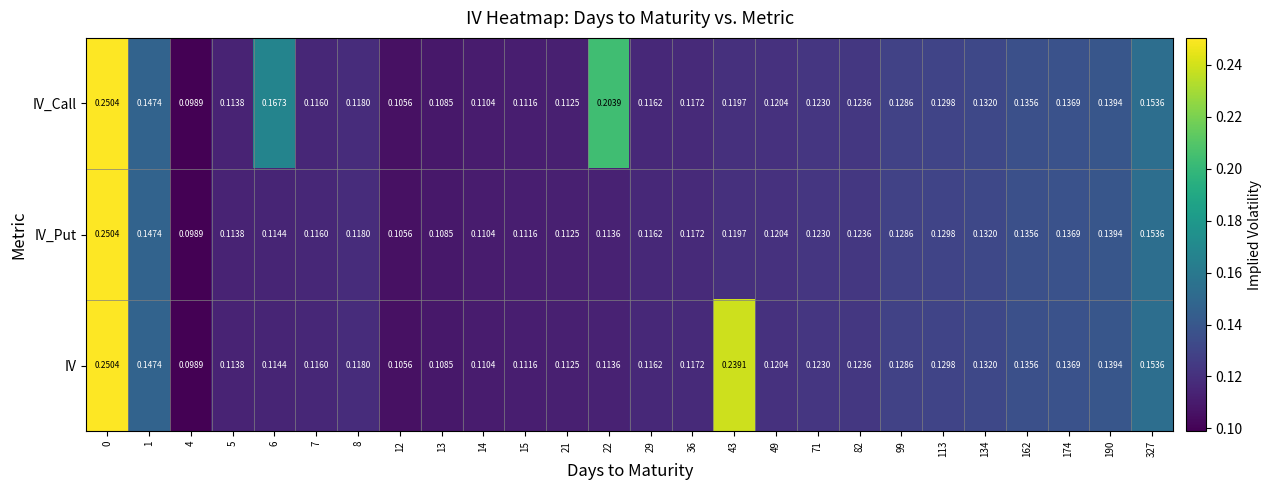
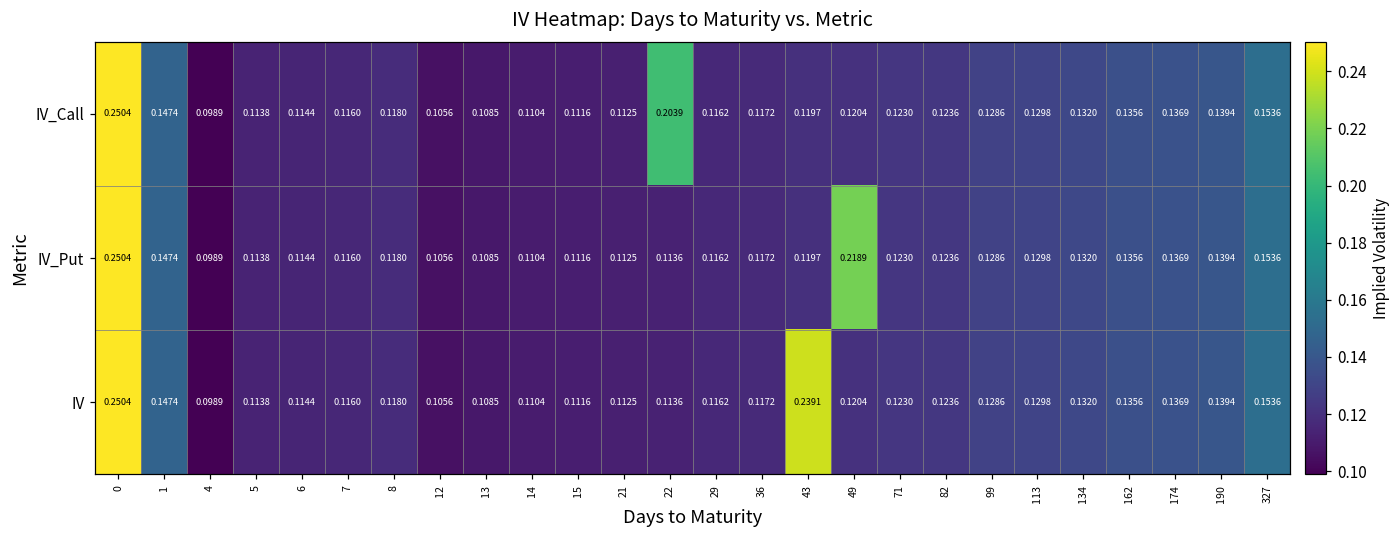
  {
    "IV_Call": {
      "0": 0.2504,
      "1": 0.1474,
      "4": 0.0989,
      "5": 0.1138,
-     "6": 0.1673,
+     "6": 0.1144,
      "7": 0.1160,
      "8": 0.1180,
      "12": 0.1056,
      "13": 0.1085,
      "14": 0.1104,
      "15": 0.1116,
      "21": 0.1125,
      "22": 0.2039,
      "29": 0.1162,
      "36": 0.1172,
      "43": 0.1197,
      "49": 0.1204,
      "71": 0.1230,
      "82": 0.1236,
      "99": 0.1286,
      "113": 0.1298,
      "134": 0.1320,
      "162": 0.1356,
      "174": 0.1369,
      "190": 0.1394,
      "327": 0.1536
    },
    "IV_Put": {
      "0": 0.2504,
      "1": 0.1474,
      "4": 0.0989,
      "5": 0.1138,
      "6": 0.1144,
      "7": 0.1160,
      "8": 0.1180,
      "12": 0.1056,
      "13": 0.1085,
      "14": 0.1104,
      "15": 0.1116,
      "21": 0.1125,
      "22": 0.1136,
      "29": 0.1162,
      "36": 0.1172,
      "43": 0.1197,
-     "49": 0.1204,
+     "49": 0.2189,
      "71": 0.1230,
      "82": 0.1236,
      "99": 0.1286,
      "113": 0.1298,
      "134": 0.1320,
      "162": 0.1356,
      "174": 0.1369,
      "190": 0.1394,
      "327": 0.1536
    },
    "IV": {
      "0": 0.2504,
      "1": 0.1474,
      "4": 0.0989,
      "5": 0.1138,
      "6": 0.1144,
      "7": 0.1160,
      "8": 0.1180,
      "12": 0.1056,
      "13": 0.1085,
      "14": 0.1104,
      "15": 0.1116,
      "21": 0.1125,
      "22": 0.1136,
      "29": 0.1162,
      "36": 0.1172,
      "43": 0.2391,
      "49": 0.1204,
      "71": 0.1230,
      "82": 0.1236,
      "99": 0.1286,
      "113": 0.1298,
      "134": 0.1320,
      "162": 0.1356,
      "174": 0.1369,
      "190": 0.1394,
      "327": 0.1536
    }
  }
